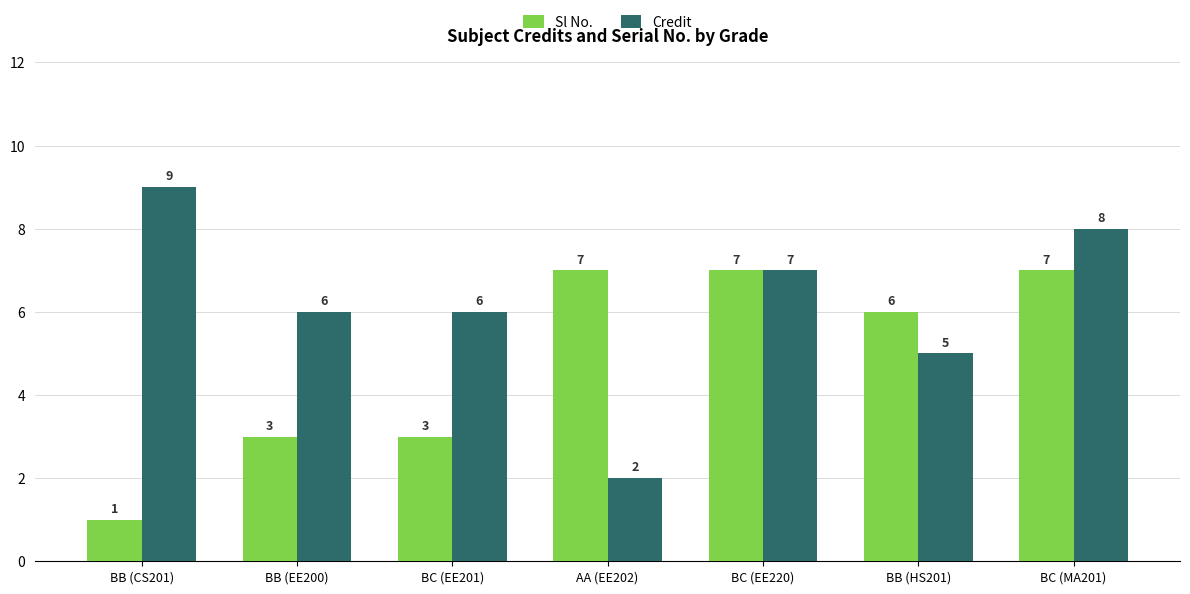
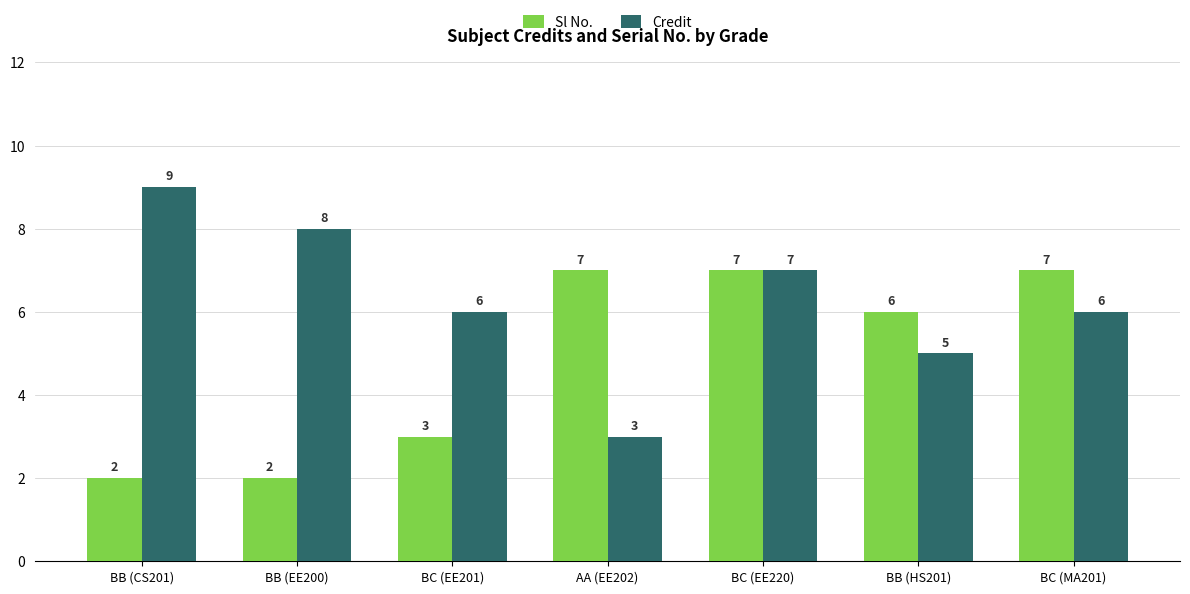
  {
    "Sl No.": {
-     "BB (CS201)": 1,
-     "BB (EE200)": 3,
+     "BB (CS201)": 2,
+     "BB (EE200)": 2,
      "BC (EE201)": 3,
      "AA (EE202)": 7,
      "BC (EE220)": 7,
      "BB (HS201)": 6,
      "BC (MA201)": 7
    },
    "Credit": {
      "BB (CS201)": 9,
-     "BB (EE200)": 6,
+     "BB (EE200)": 8,
      "BC (EE201)": 6,
-     "AA (EE202)": 2,
+     "AA (EE202)": 3,
      "BC (EE220)": 7,
      "BB (HS201)": 5,
-     "BC (MA201)": 8
+     "BC (MA201)": 6
    }
  }
